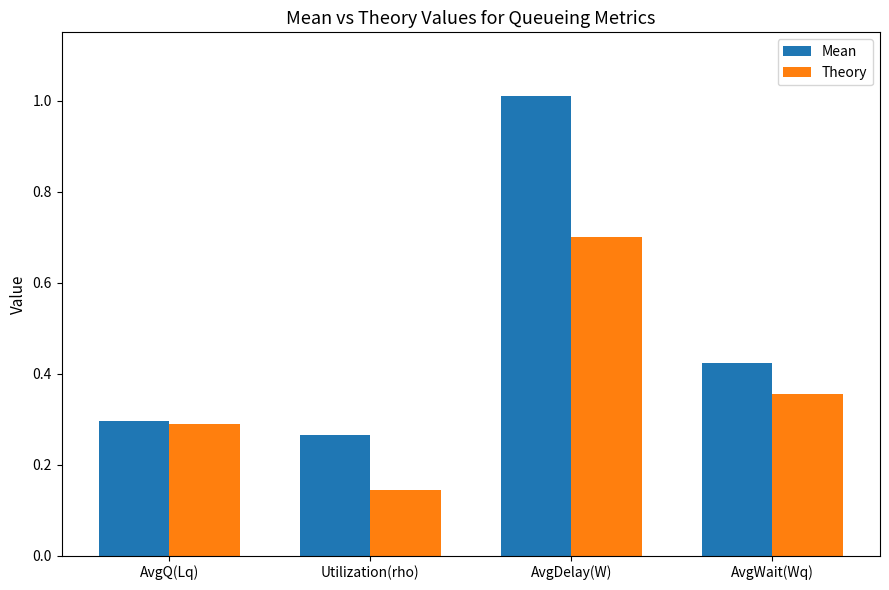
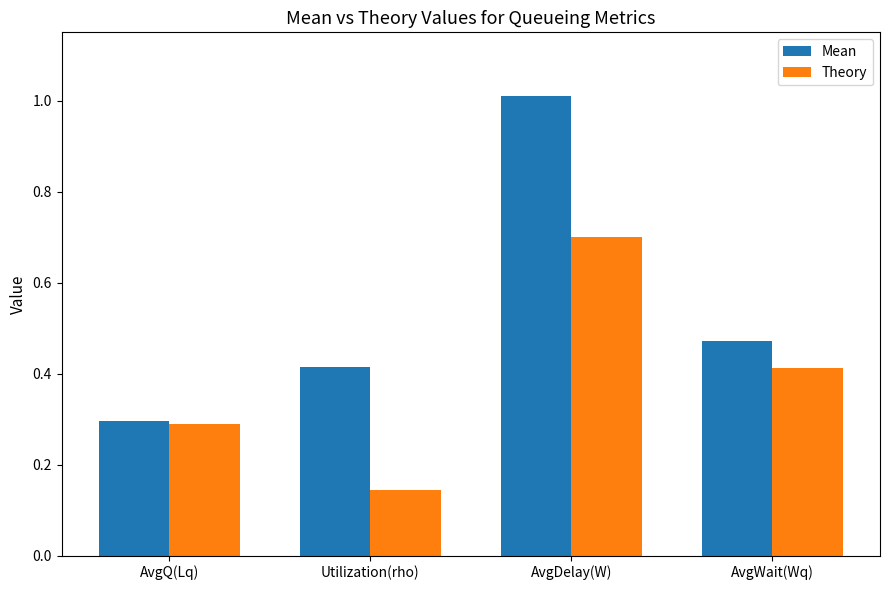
  {
    "Mean": {
      "AvgQ(Lq)": 0.30,
-     "Utilization(rho)": 0.27,
+     "Utilization(rho)": 0.41,
      "AvgDelay(W)": 1.01,
-     "AvgWait(Wq)": 0.42
+     "AvgWait(Wq)": 0.47
    },
    "Theory": {
      "AvgQ(Lq)": 0.29,
      "Utilization(rho)": 0.14,
      "AvgDelay(W)": 0.70,
-     "AvgWait(Wq)": 0.35
+     "AvgWait(Wq)": 0.41
    }
  }
